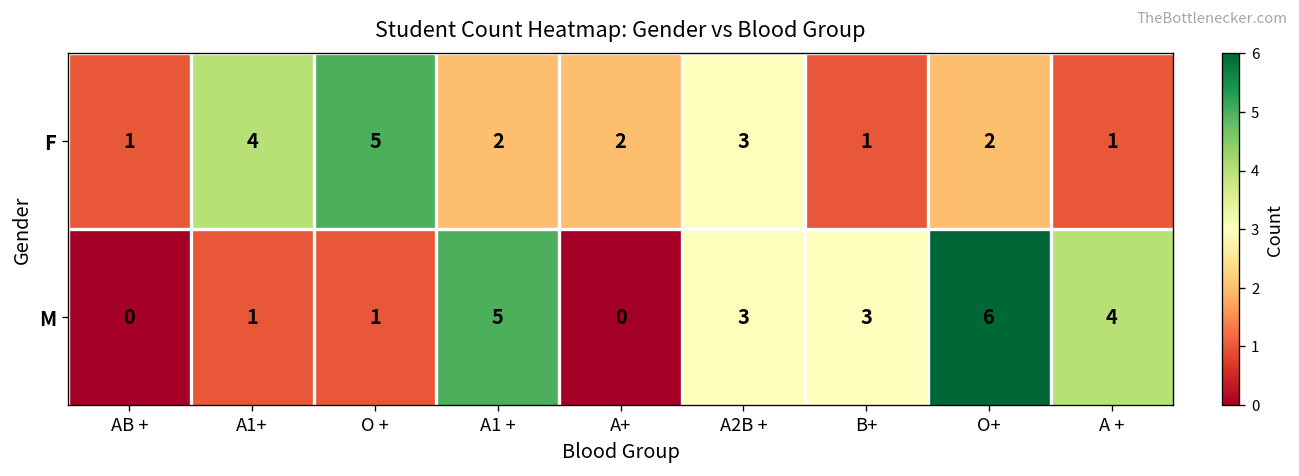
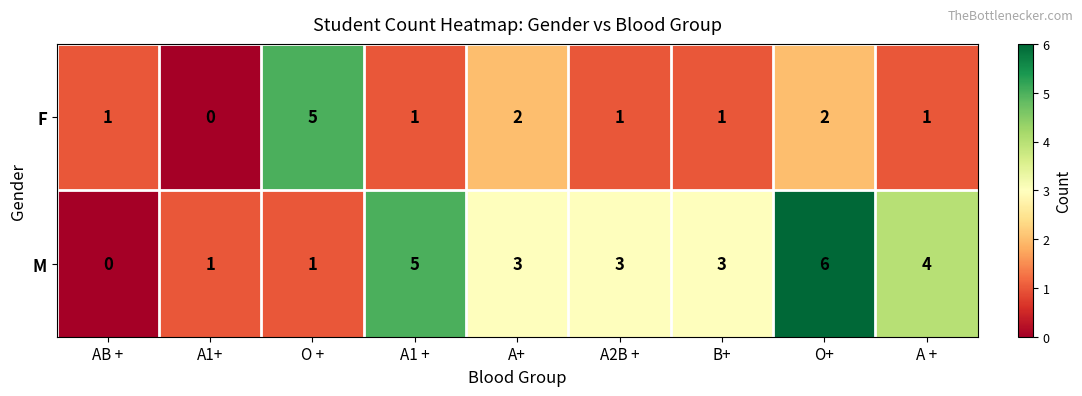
  {
    "F": {
      "AB +": 1,
-     "A1+": 4,
+     "A1+": 0,
      "O +": 5,
-     "A1 +": 2,
+     "A1 +": 1,
      "A+": 2,
-     "A2B +": 3,
+     "A2B +": 1,
      "B+": 1,
      "O+": 2,
      "A +": 1
    },
    "M": {
      "AB +": 0,
      "A1+": 1,
      "O +": 1,
      "A1 +": 5,
-     "A+": 0,
+     "A+": 3,
      "A2B +": 3,
      "B+": 3,
      "O+": 6,
      "A +": 4
    }
  }
